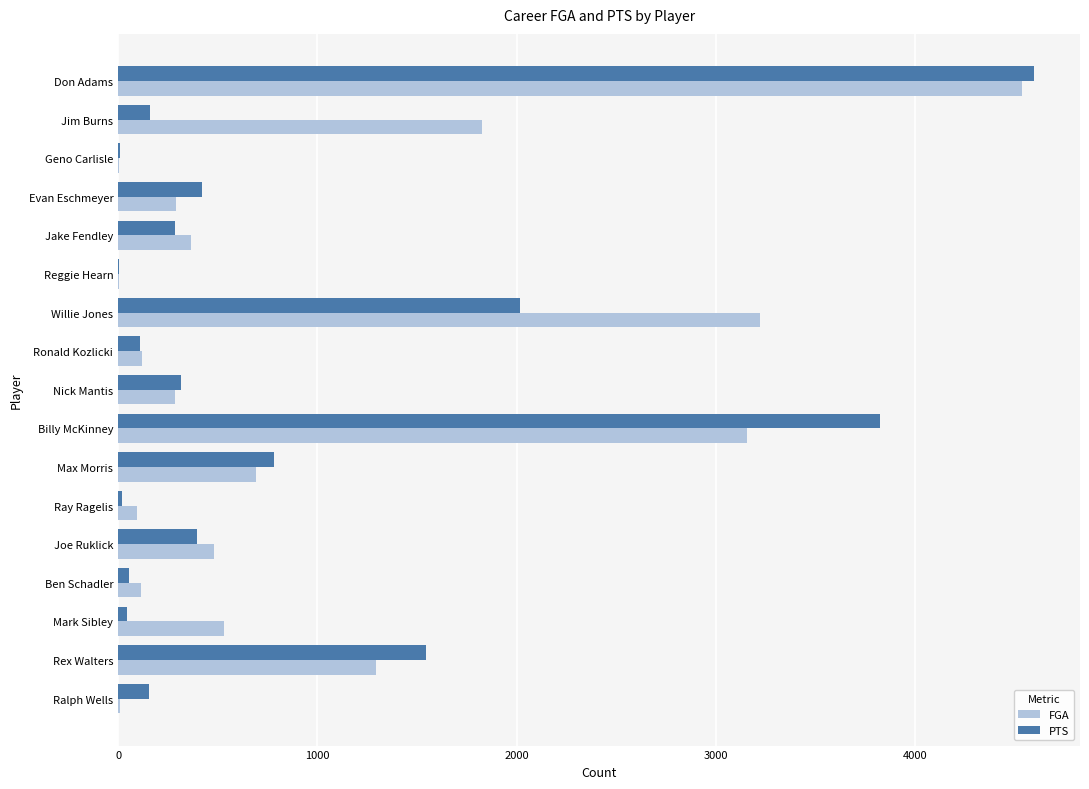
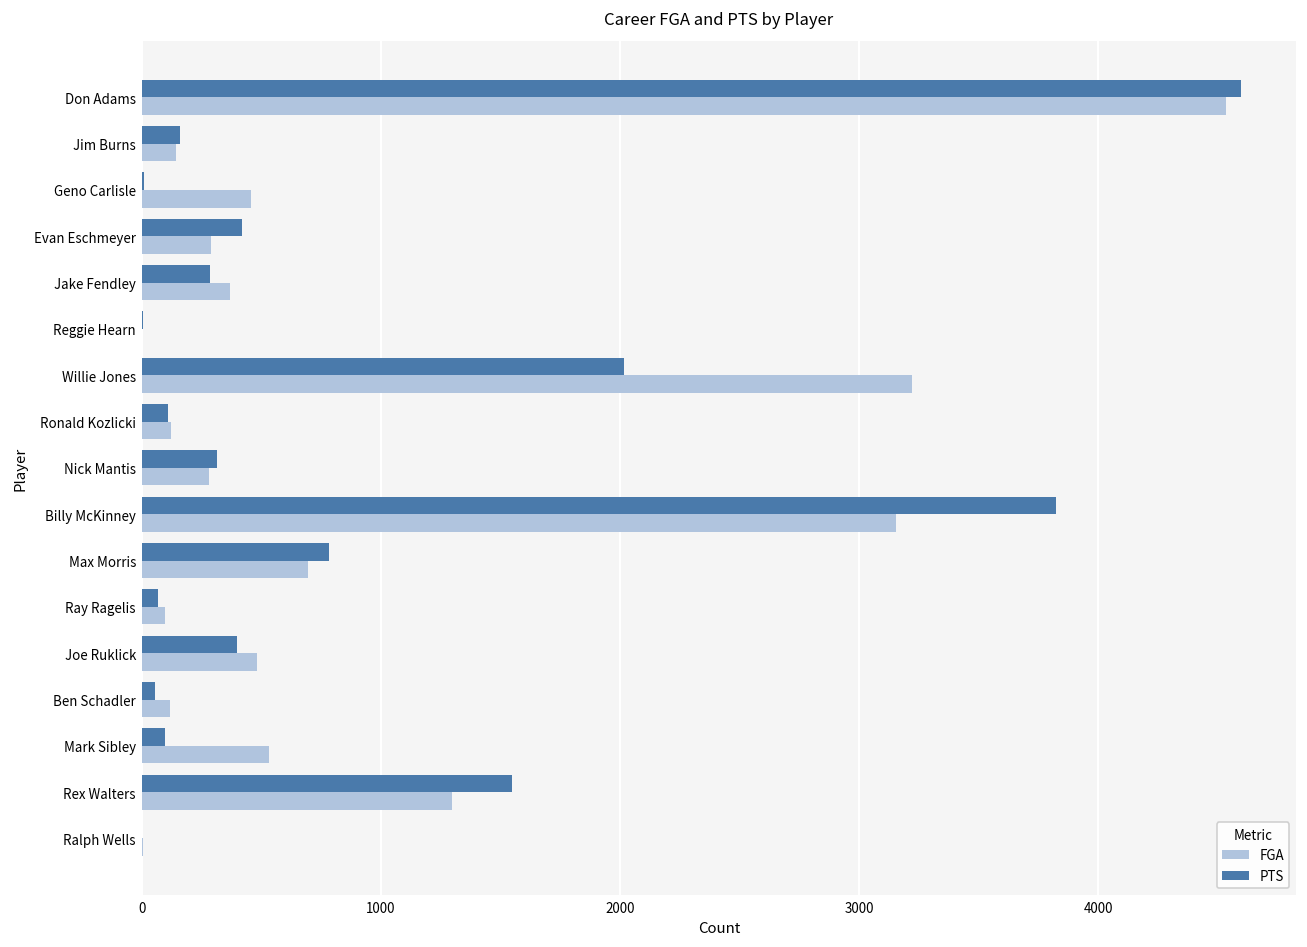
  {
    "FGA": {
      "Don Adams": 4540,
-     "Jim Burns": 1830,
-     "Geno Carlisle": 0,
+     "Jim Burns": 140,
+     "Geno Carlisle": 460,
      "Evan Eschmeyer": 290,
      "Jake Fendley": 370,
      "Willie Jones": 3220,
      "Ronald Kozlicki": 120,
      "Nick Mantis": 280,
      "Billy McKinney": 3150,
      "Max Morris": 690,
      "Ray Ragelis": 100,
      "Joe Ruklick": 480,
      "Ben Schadler": 120,
      "Mark Sibley": 530,
      "Rex Walters": 1300
    },
    "PTS": {
      "Don Adams": 4600,
      "Jim Burns": 160,
      "Evan Eschmeyer": 420,
      "Jake Fendley": 290,
      "Willie Jones": 2020,
      "Ronald Kozlicki": 110,
      "Nick Mantis": 320,
      "Billy McKinney": 3820,
      "Max Morris": 780,
-     "Ray Ragelis": 20,
+     "Ray Ragelis": 70,
      "Joe Ruklick": 400,
      "Ben Schadler": 60,
-     "Mark Sibley": 50,
+     "Mark Sibley": 100,
      "Rex Walters": 1550,
-     "Ralph Wells": 150
+     "Ralph Wells": 0
    }
  }
